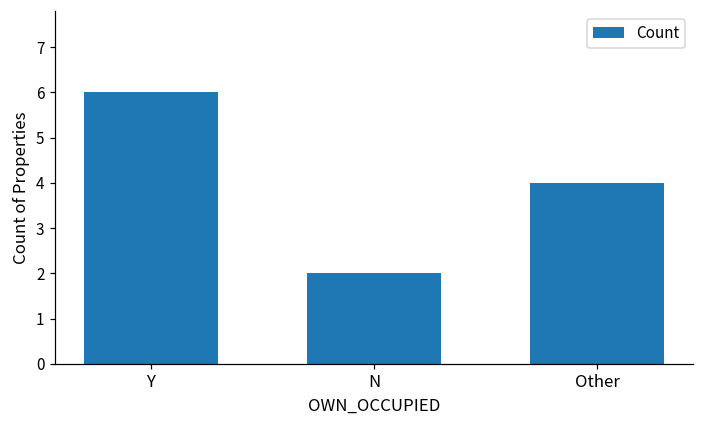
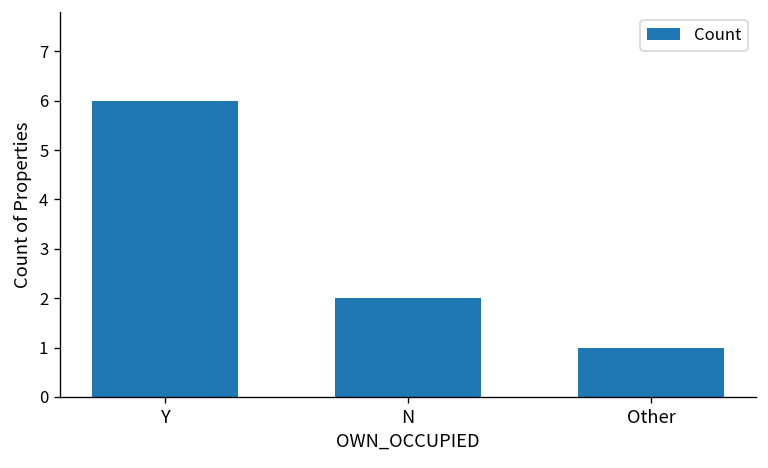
  {
    "Y": 6,
    "N": 2,
-   "Other": 4
+   "Other": 1
  }
